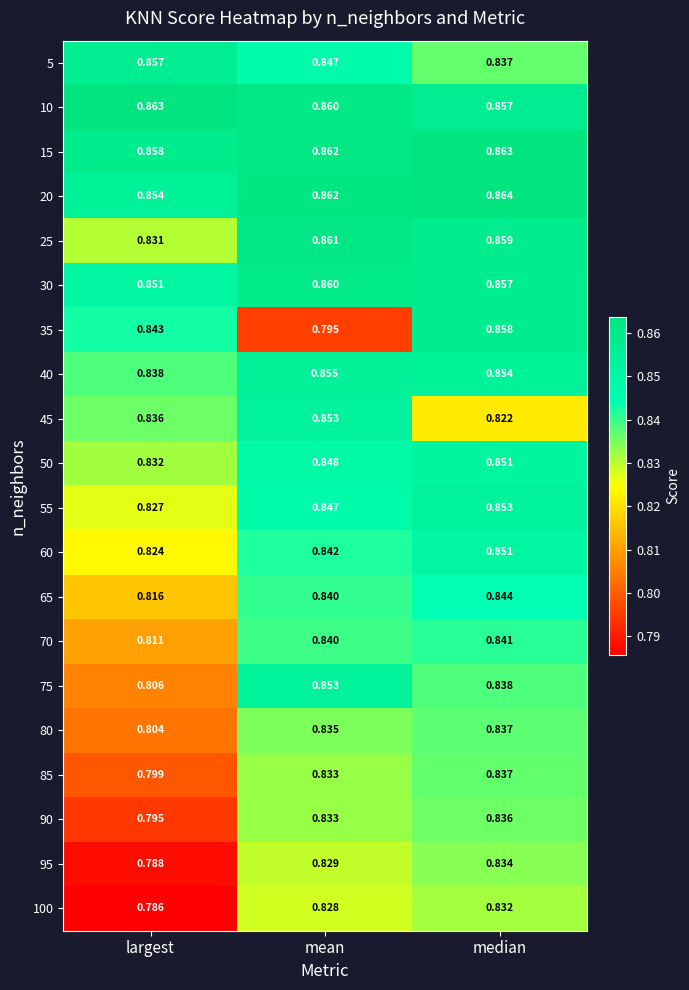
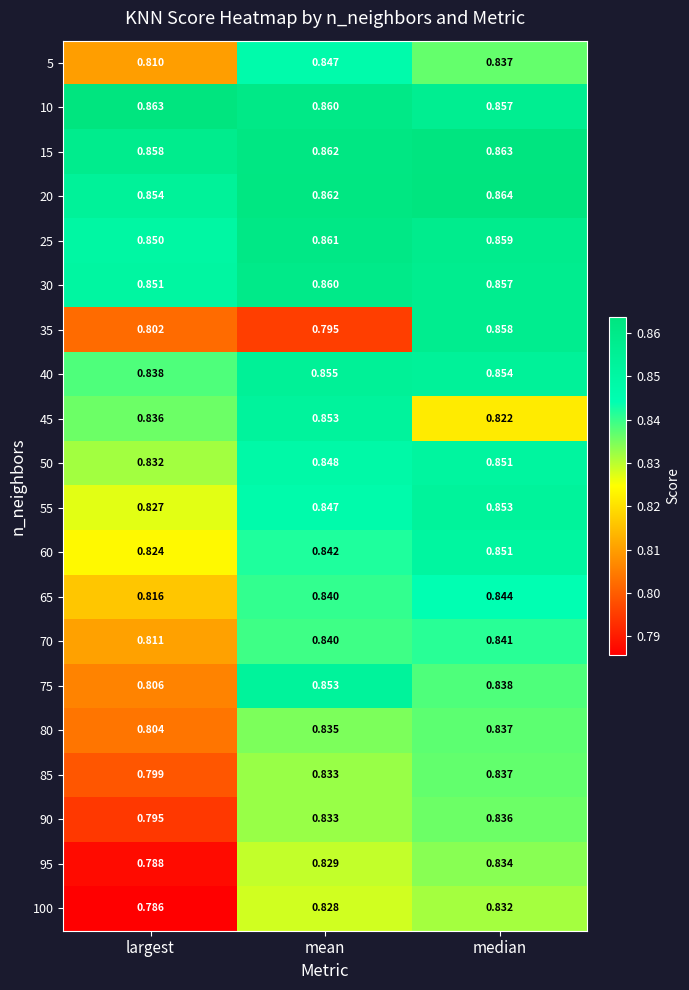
  {
    "5": {
-     "largest": 0.857,
+     "largest": 0.810,
      "mean": 0.847,
      "median": 0.837
    },
    "10": {
      "largest": 0.863,
      "mean": 0.860,
      "median": 0.857
    },
    "15": {
      "largest": 0.858,
      "mean": 0.862,
      "median": 0.863
    },
    "20": {
      "largest": 0.854,
      "mean": 0.862,
      "median": 0.864
    },
    "25": {
-     "largest": 0.831,
+     "largest": 0.850,
      "mean": 0.861,
      "median": 0.859
    },
    "30": {
      "largest": 0.851,
      "mean": 0.860,
      "median": 0.857
    },
    "35": {
-     "largest": 0.843,
+     "largest": 0.802,
      "mean": 0.795,
      "median": 0.858
    },
    "40": {
      "largest": 0.838,
      "mean": 0.855,
      "median": 0.854
    },
    "45": {
      "largest": 0.836,
      "mean": 0.853,
      "median": 0.822
    },
    "50": {
      "largest": 0.832,
      "mean": 0.848,
      "median": 0.851
    },
    "55": {
      "largest": 0.827,
      "mean": 0.847,
      "median": 0.853
    },
    "60": {
      "largest": 0.824,
      "mean": 0.842,
      "median": 0.851
    },
    "65": {
      "largest": 0.816,
      "mean": 0.840,
      "median": 0.844
    },
    "70": {
      "largest": 0.811,
      "mean": 0.840,
      "median": 0.841
    },
    "75": {
      "largest": 0.806,
      "mean": 0.853,
      "median": 0.838
    },
    "80": {
      "largest": 0.804,
      "mean": 0.835,
      "median": 0.837
    },
    "85": {
      "largest": 0.799,
      "mean": 0.833,
      "median": 0.837
    },
    "90": {
      "largest": 0.795,
      "mean": 0.833,
      "median": 0.836
    },
    "95": {
      "largest": 0.788,
      "mean": 0.829,
      "median": 0.834
    },
    "100": {
      "largest": 0.786,
      "mean": 0.828,
      "median": 0.832
    }
  }
